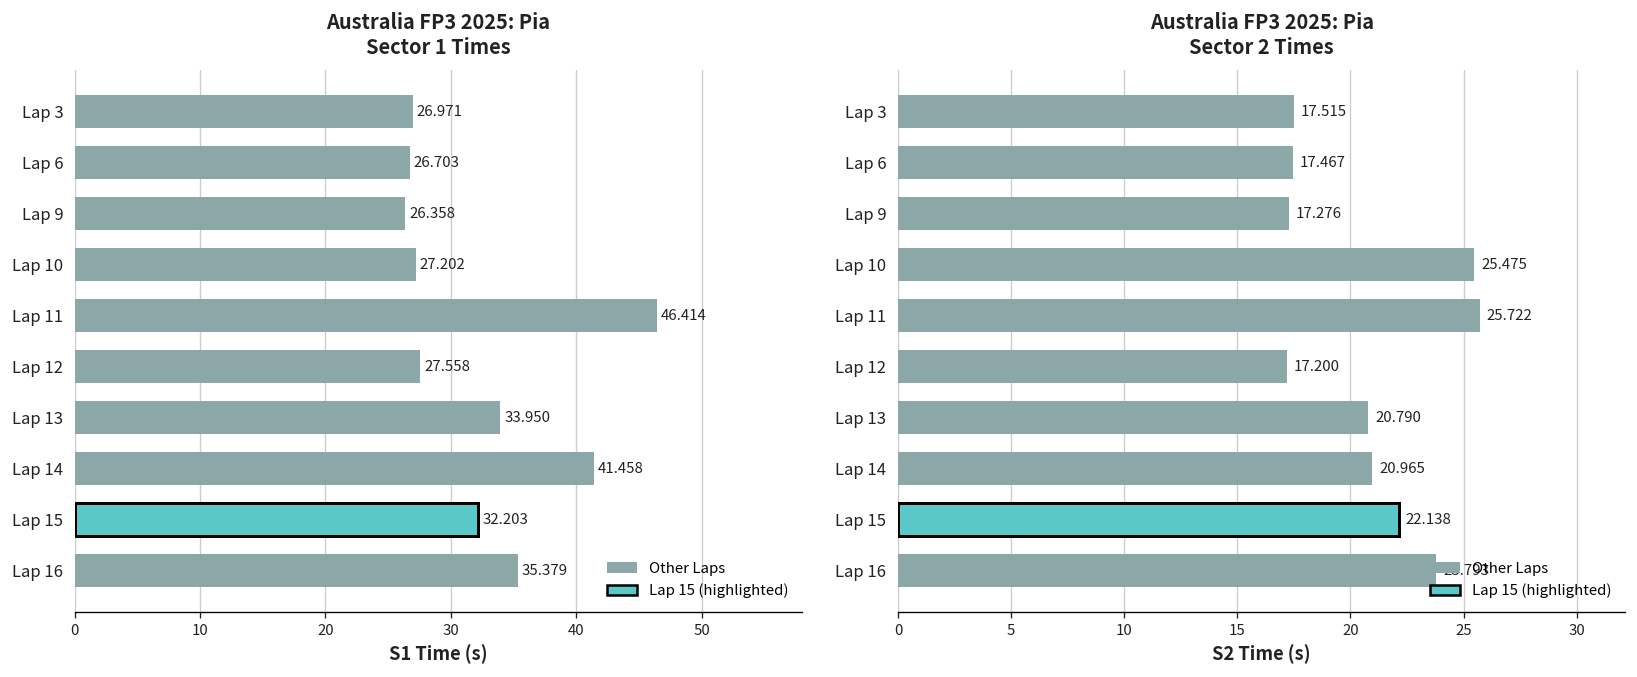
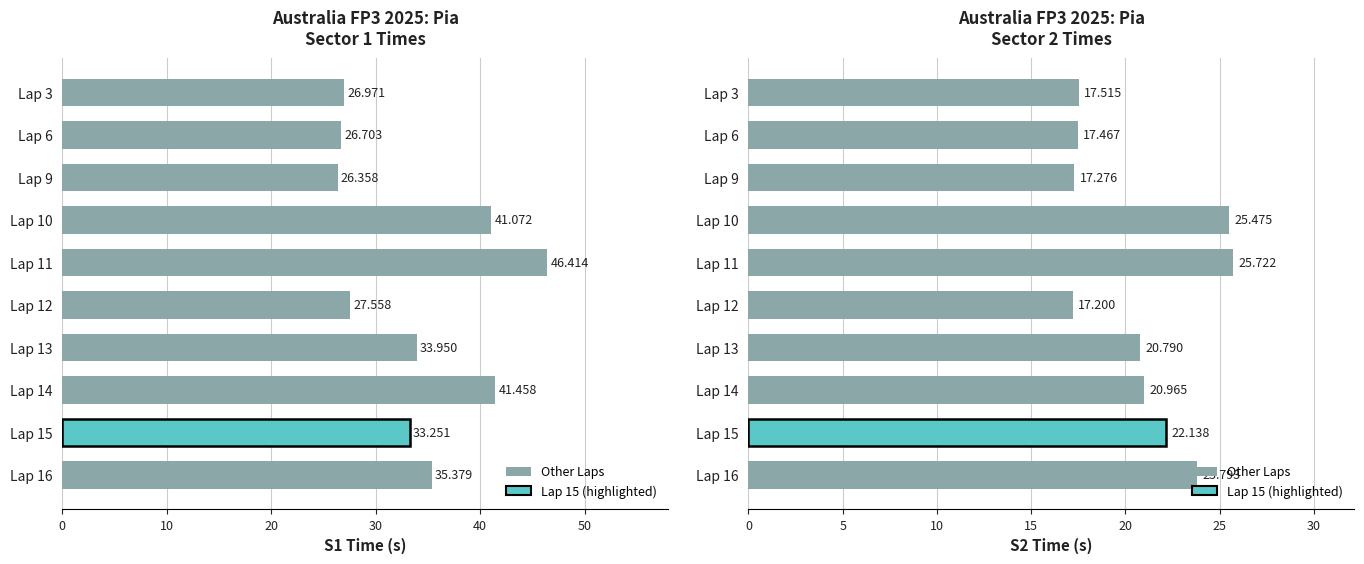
  {
    "Australia FP3 2025: Pia Sector 1 Times": {
      "Lap 3": 26.971,
      "Lap 6": 26.703,
      "Lap 9": 26.358,
-     "Lap 10": 27.202,
+     "Lap 10": 41.072,
      "Lap 11": 46.414,
      "Lap 12": 27.558,
      "Lap 13": 33.950,
      "Lap 14": 41.458,
-     "Lap 15": 32.203,
+     "Lap 15": 33.251,
      "Lap 16": 35.379
    },
    "Australia FP3 2025: Pia Sector 2 Times": {
      "Lap 3": 17.515,
      "Lap 6": 17.467,
      "Lap 9": 17.276,
      "Lap 10": 25.475,
      "Lap 11": 25.722,
      "Lap 12": 17.200,
      "Lap 13": 20.790,
      "Lap 14": 20.965,
      "Lap 15": 22.138,
      "Lap 16": 23.793
    }
  }
